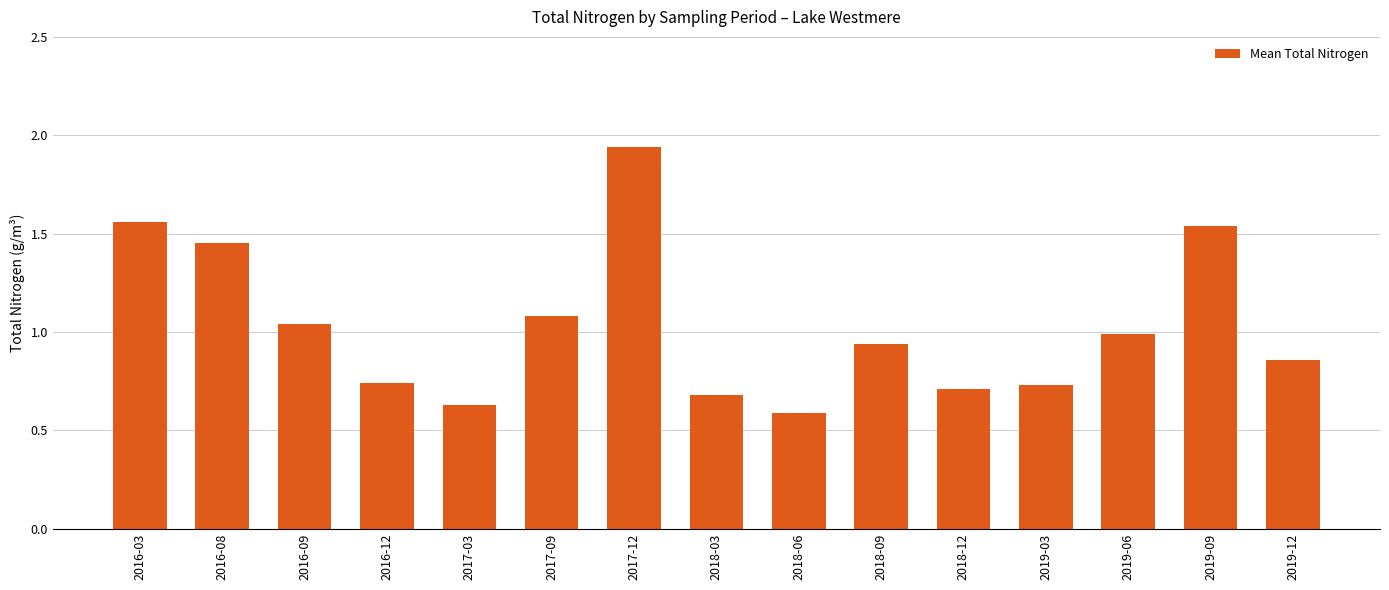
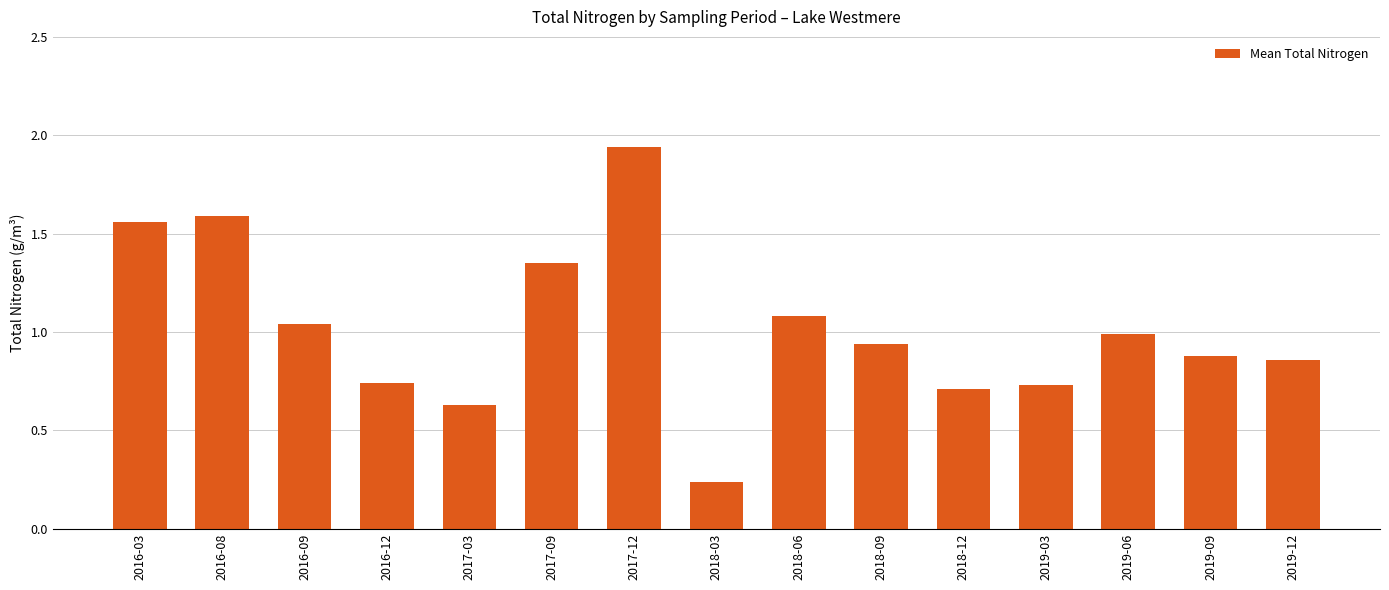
  {
    "2016-03": 1.56,
-   "2016-08": 1.45,
+   "2016-08": 1.59,
    "2016-09": 1.04,
    "2016-12": 0.74,
    "2017-03": 0.63,
-   "2017-09": 1.08,
+   "2017-09": 1.35,
    "2017-12": 1.94,
-   "2018-03": 0.68,
-   "2018-06": 0.59,
+   "2018-03": 0.24,
+   "2018-06": 1.08,
    "2018-09": 0.94,
    "2018-12": 0.71,
    "2019-03": 0.73,
    "2019-06": 0.99,
-   "2019-09": 1.54,
+   "2019-09": 0.88,
    "2019-12": 0.86
  }
